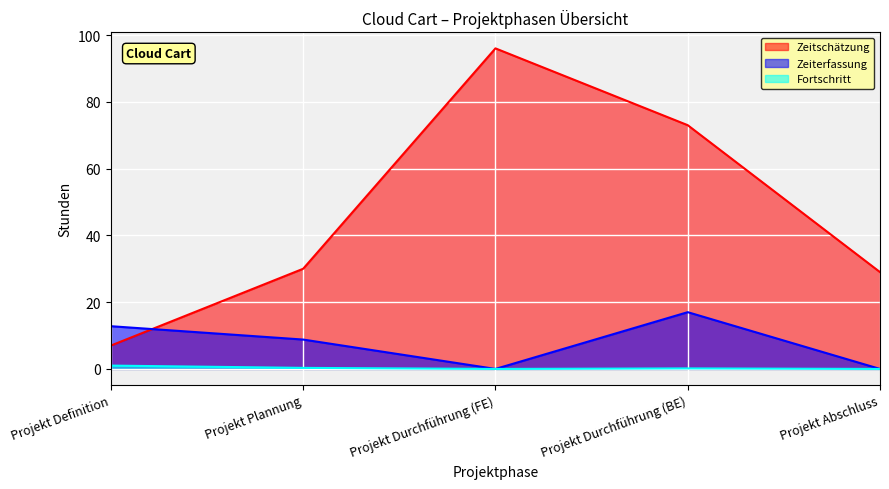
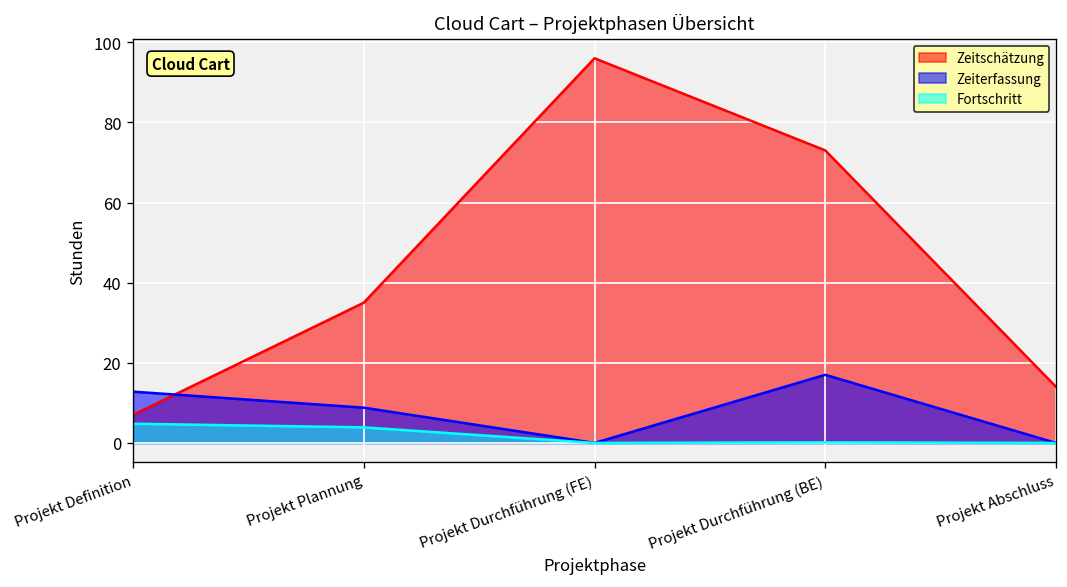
  {
    "Zeitschätzung": {
      "Projekt Definition": 7,
-     "Projekt Plannung": 30,
+     "Projekt Plannung": 35,
      "Projekt Durchführung (FE)": 96,
      "Projekt Durchführung (BE)": 73,
-     "Projekt Abschluss": 29
+     "Projekt Abschluss": 14
    },
    "Zeiterfassung": {
      "Projekt Definition": 13,
      "Projekt Plannung": 9,
      "Projekt Durchführung (BE)": 17
    },
    "Fortschritt": {
-     "Projekt Definition": 1,
-     "Projekt Plannung": 0,
+     "Projekt Definition": 5,
+     "Projekt Plannung": 4,
      "Projekt Durchführung (BE)": 0
    }
  }
